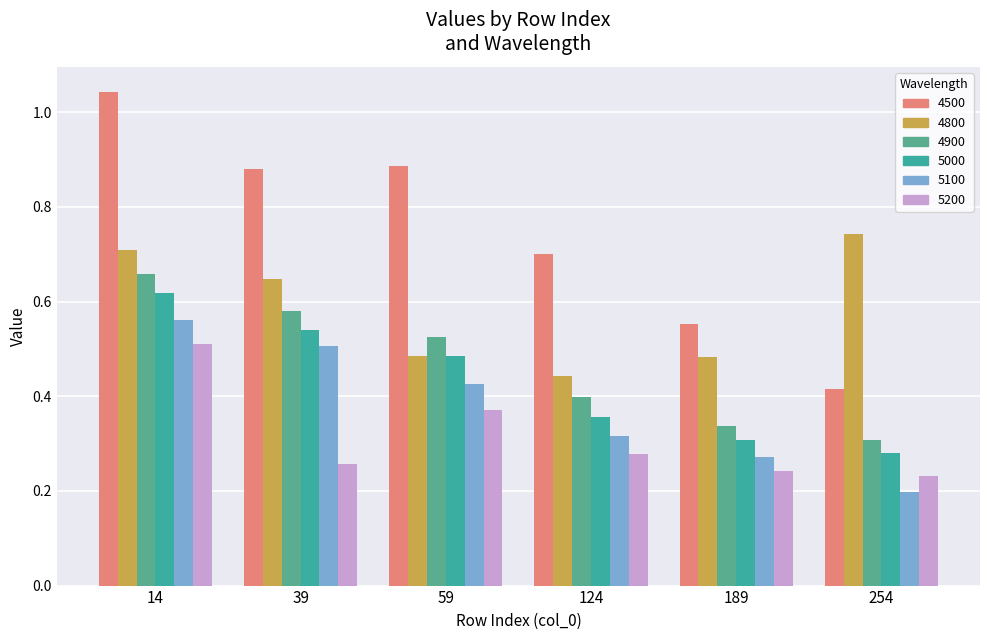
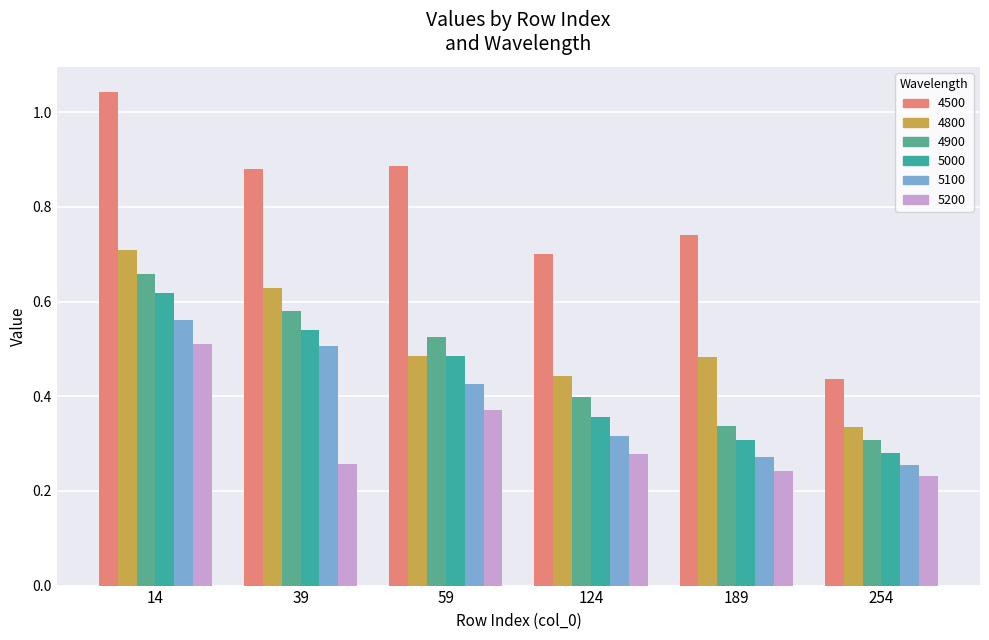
  {
    "4500": {
      "14": 1.04,
      "39": 0.88,
      "59": 0.89,
      "124": 0.70,
-     "189": 0.55,
-     "254": 0.42
+     "189": 0.74,
+     "254": 0.44
    },
    "4800": {
      "14": 0.71,
-     "39": 0.65,
+     "39": 0.63,
      "59": 0.49,
      "124": 0.44,
      "189": 0.48,
-     "254": 0.74
+     "254": 0.33
    },
    "5100": {
      "14": 0.56,
      "39": 0.51,
      "59": 0.43,
      "124": 0.32,
      "189": 0.27,
-     "254": 0.20
+     "254": 0.25
    },
    "5200": {
      "14": 0.51,
      "39": 0.26,
      "59": 0.37,
      "124": 0.28,
      "189": 0.24,
      "254": 0.23
    }
  }
